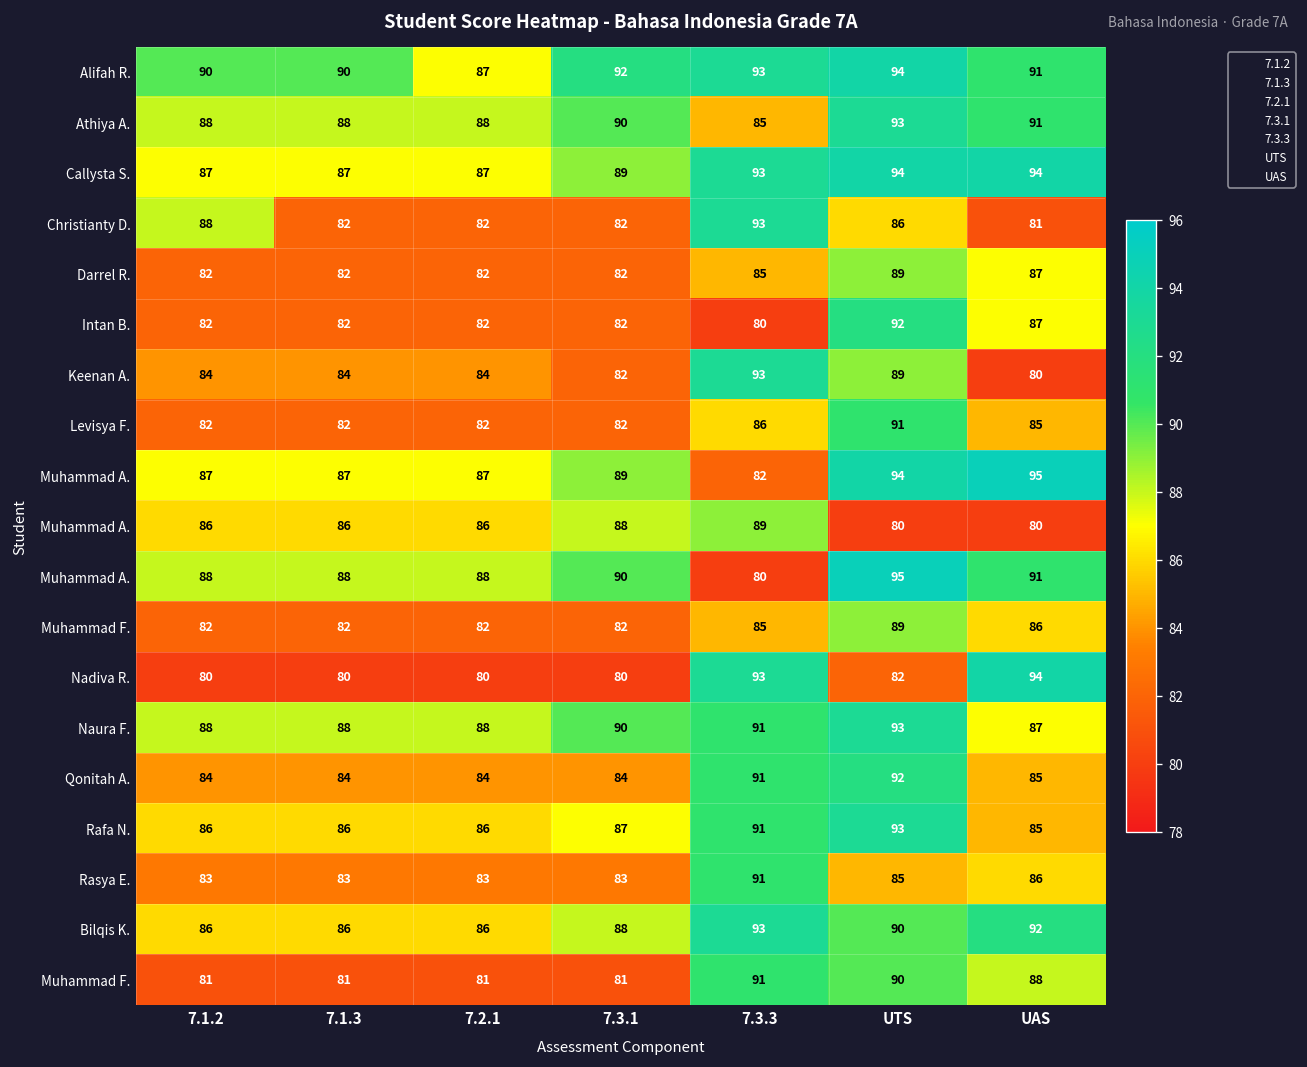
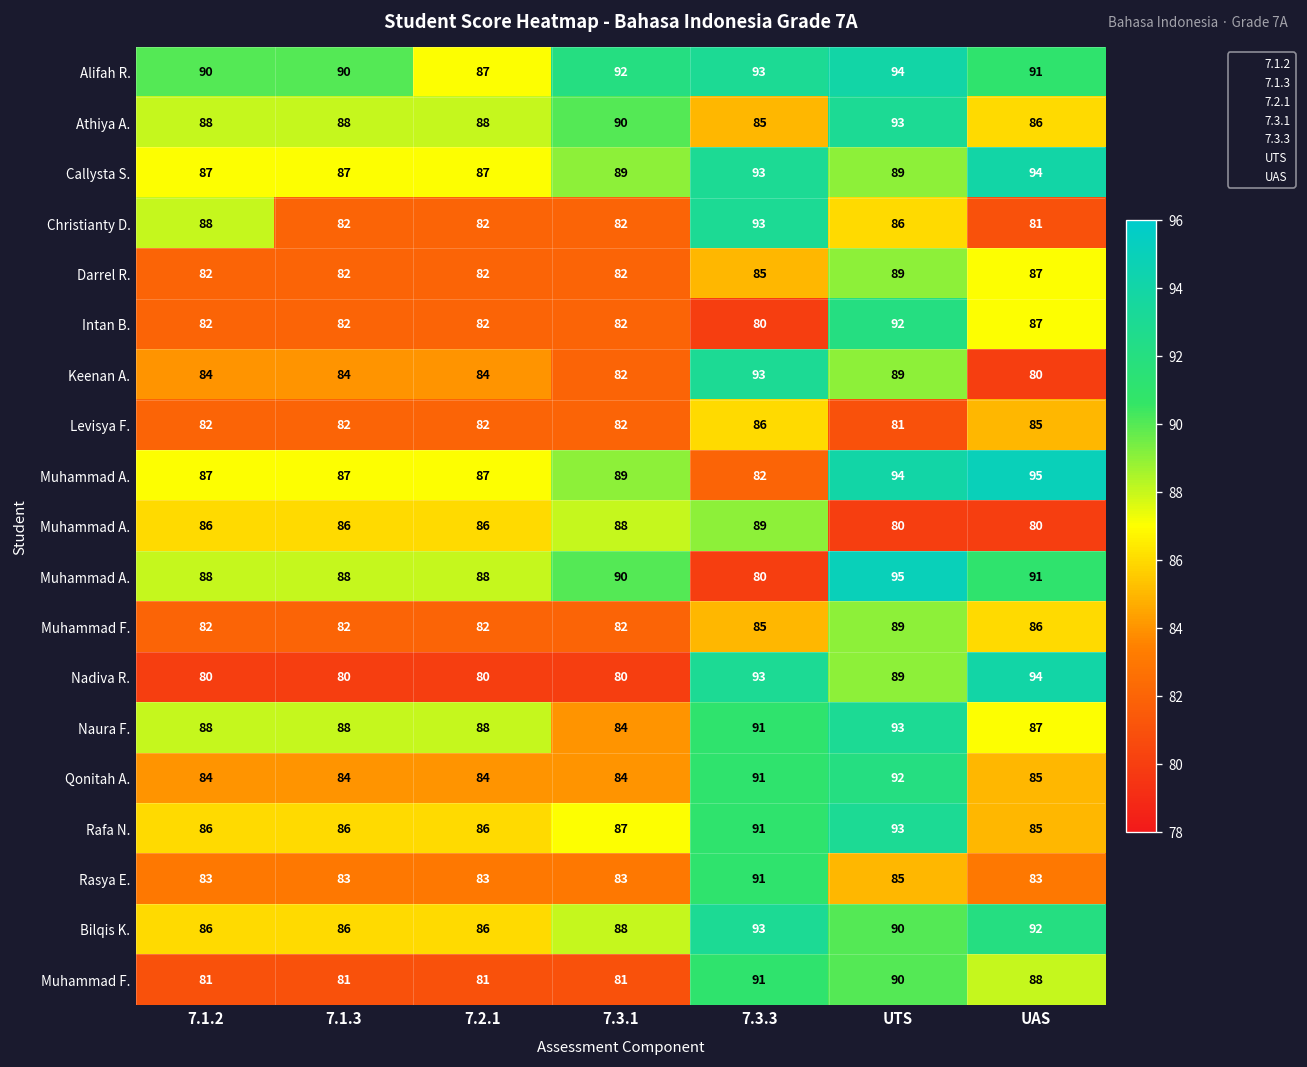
  {
    "Alifah R.": {
      "7.1.2": 90,
      "7.1.3": 90,
      "7.2.1": 87,
      "7.3.1": 92,
      "7.3.3": 93,
      "UTS": 94,
      "UAS": 91
    },
    "Athiya A.": {
      "7.1.2": 88,
      "7.1.3": 88,
      "7.2.1": 88,
      "7.3.1": 90,
      "7.3.3": 85,
      "UTS": 93,
-     "UAS": 91
+     "UAS": 86
    },
    "Callysta S.": {
      "7.1.2": 87,
      "7.1.3": 87,
      "7.2.1": 87,
      "7.3.1": 89,
      "7.3.3": 93,
-     "UTS": 94,
+     "UTS": 89,
      "UAS": 94
    },
    "Christianty D.": {
      "7.1.2": 88,
      "7.1.3": 82,
      "7.2.1": 82,
      "7.3.1": 82,
      "7.3.3": 93,
      "UTS": 86,
      "UAS": 81
    },
    "Darrel R.": {
      "7.1.2": 82,
      "7.1.3": 82,
      "7.2.1": 82,
      "7.3.1": 82,
      "7.3.3": 85,
      "UTS": 89,
      "UAS": 87
    },
    "Intan B.": {
      "7.1.2": 82,
      "7.1.3": 82,
      "7.2.1": 82,
      "7.3.1": 82,
      "7.3.3": 80,
      "UTS": 92,
      "UAS": 87
    },
    "Keenan A.": {
      "7.1.2": 84,
      "7.1.3": 84,
      "7.2.1": 84,
      "7.3.1": 82,
      "7.3.3": 93,
      "UTS": 89,
      "UAS": 80
    },
    "Levisya F.": {
      "7.1.2": 82,
      "7.1.3": 82,
      "7.2.1": 82,
      "7.3.1": 82,
      "7.3.3": 86,
-     "UTS": 91,
+     "UTS": 81,
      "UAS": 85
    },
    "Nadiva R.": {
      "7.1.2": 80,
      "7.1.3": 80,
      "7.2.1": 80,
      "7.3.1": 80,
      "7.3.3": 93,
-     "UTS": 82,
+     "UTS": 89,
      "UAS": 94
    },
    "Naura F.": {
      "7.1.2": 88,
      "7.1.3": 88,
      "7.2.1": 88,
-     "7.3.1": 90,
+     "7.3.1": 84,
      "7.3.3": 91,
      "UTS": 93,
      "UAS": 87
    },
    "Qonitah A.": {
      "7.1.2": 84,
      "7.1.3": 84,
      "7.2.1": 84,
      "7.3.1": 84,
      "7.3.3": 91,
      "UTS": 92,
      "UAS": 85
    },
    "Rafa N.": {
      "7.1.2": 86,
      "7.1.3": 86,
      "7.2.1": 86,
      "7.3.1": 87,
      "7.3.3": 91,
      "UTS": 93,
      "UAS": 85
    },
    "Rasya E.": {
      "7.1.2": 83,
      "7.1.3": 83,
      "7.2.1": 83,
      "7.3.1": 83,
      "7.3.3": 91,
      "UTS": 85,
-     "UAS": 86
+     "UAS": 83
    },
    "Bilqis K.": {
      "7.1.2": 86,
      "7.1.3": 86,
      "7.2.1": 86,
      "7.3.1": 88,
      "7.3.3": 93,
      "UTS": 90,
      "UAS": 92
    }
  }
